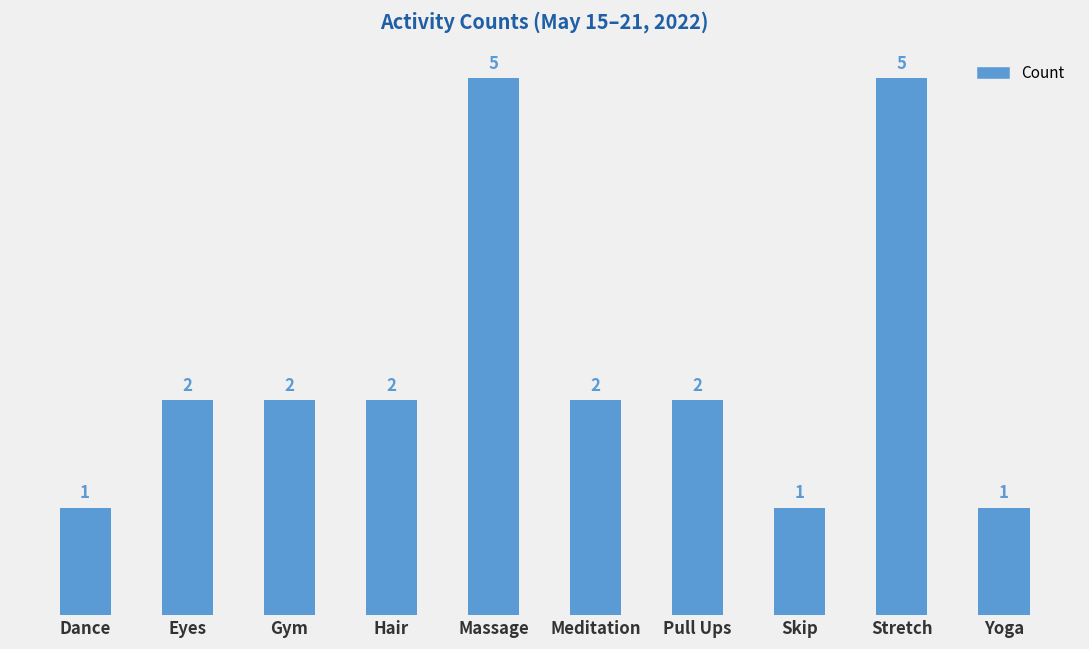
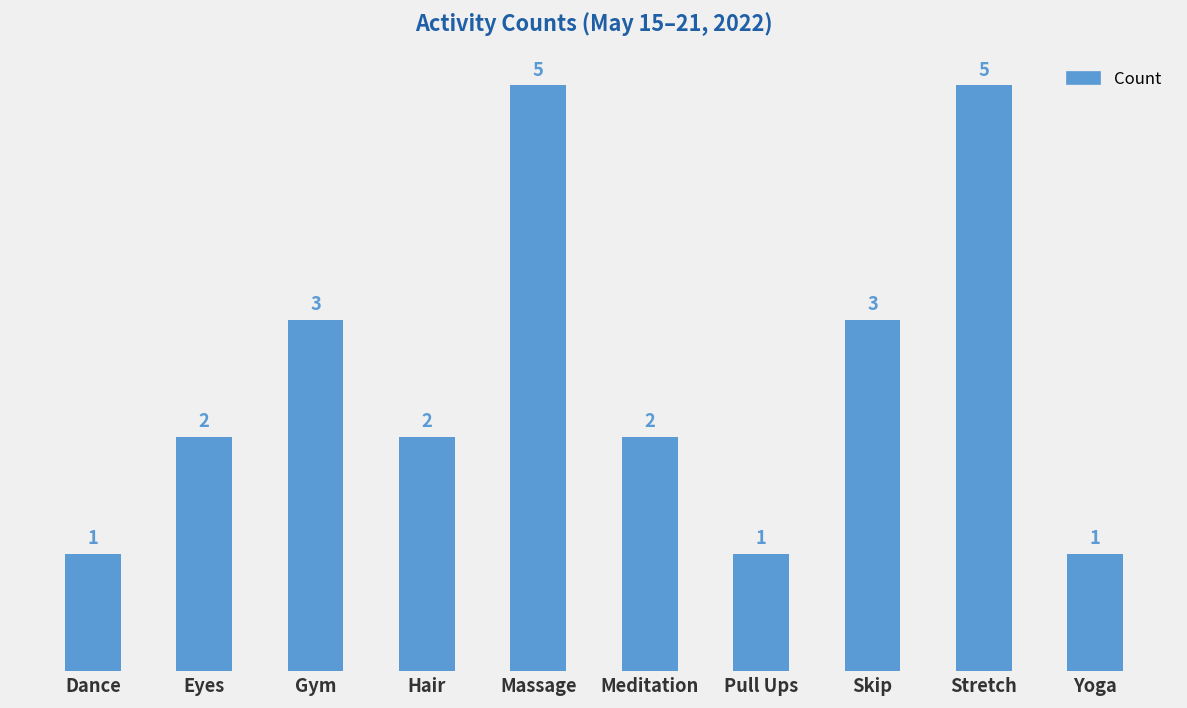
  {
    "Dance": 1,
    "Eyes": 2,
-   "Gym": 2,
+   "Gym": 3,
    "Hair": 2,
    "Massage": 5,
    "Meditation": 2,
-   "Pull Ups": 2,
-   "Skip": 1,
+   "Pull Ups": 1,
+   "Skip": 3,
    "Stretch": 5,
    "Yoga": 1
  }
